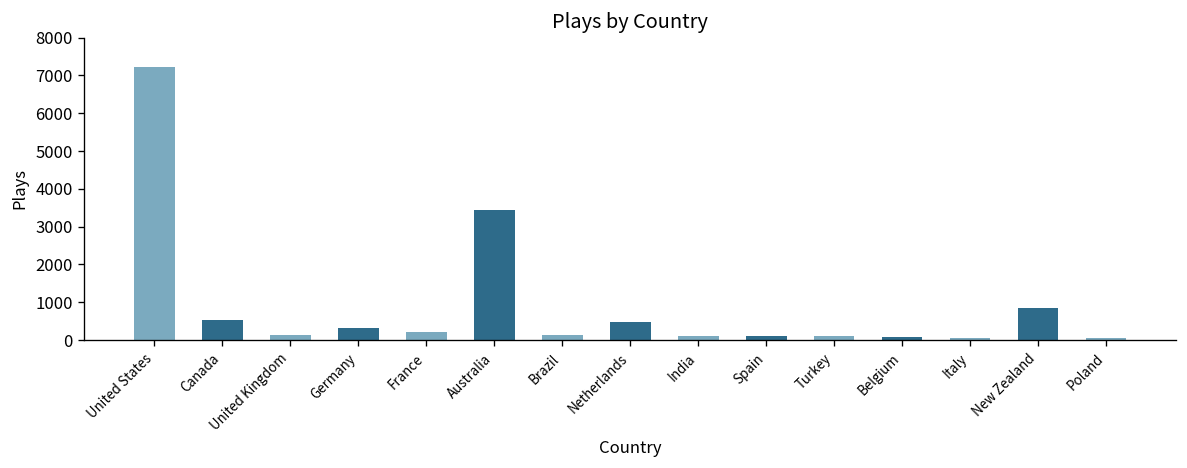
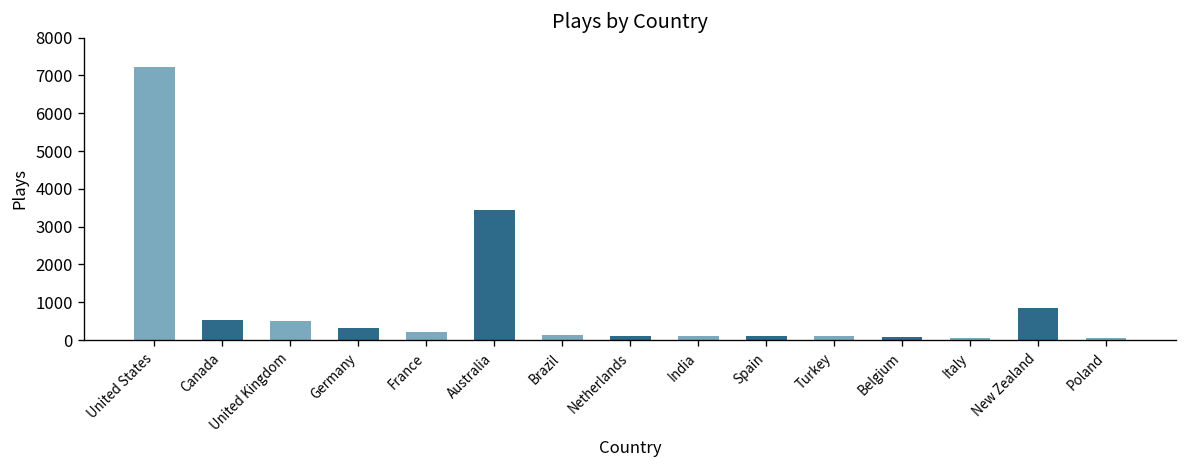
  {
    "United States": 7200,
    "Canada": 500,
-   "United Kingdom": 100,
+   "United Kingdom": 500,
    "Germany": 300,
    "France": 200,
    "Australia": 3500,
    "Brazil": 100,
-   "Netherlands": 500,
+   "Netherlands": 100,
    "India": 100,
    "Spain": 100,
    "Turkey": 100,
    "New Zealand": 900
  }
